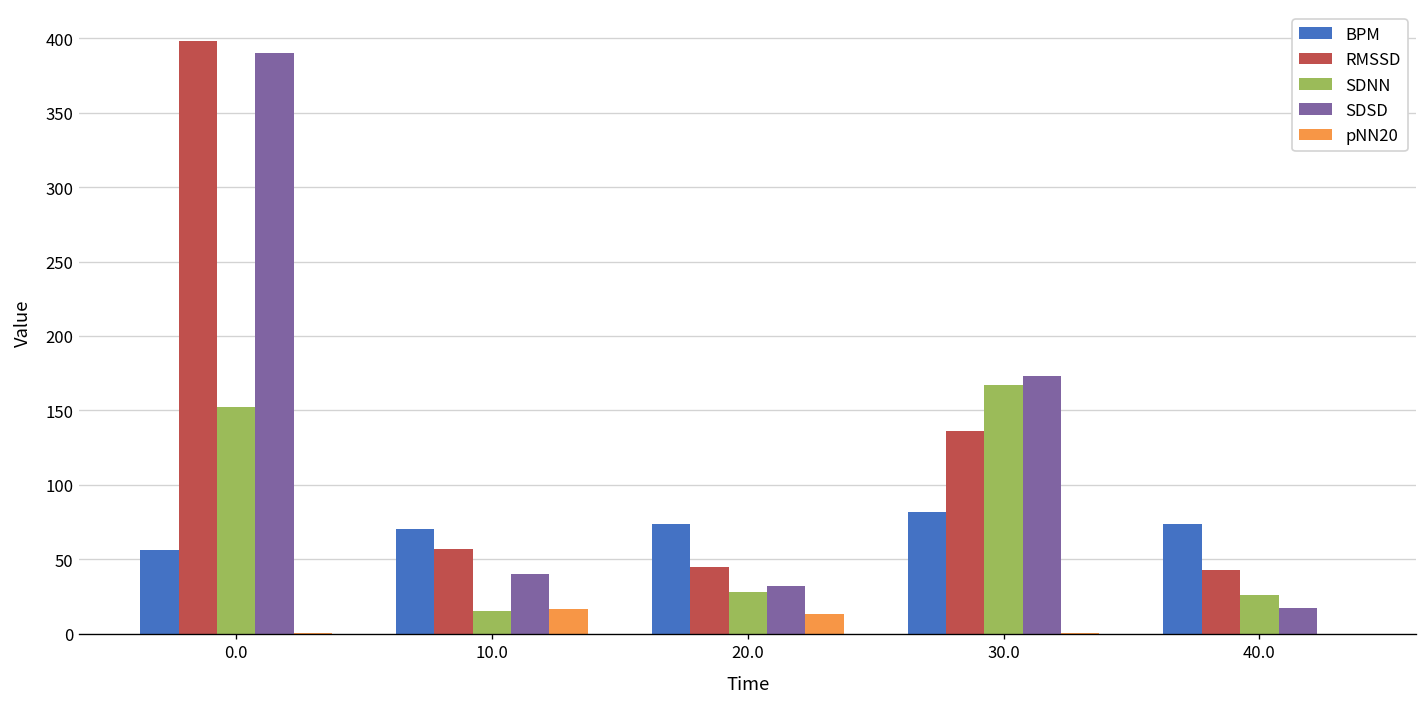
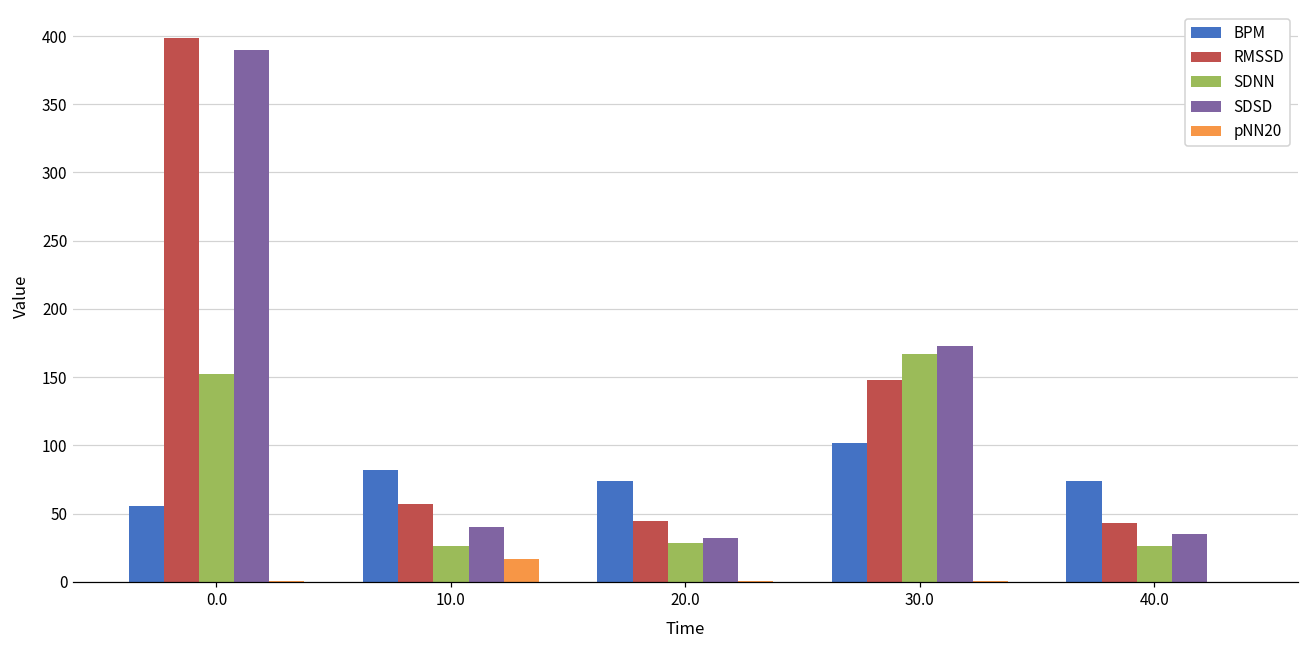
  {
    "BPM": {
      "0.0": 56,
-     "10.0": 70,
+     "10.0": 82,
      "20.0": 74,
-     "30.0": 82,
+     "30.0": 102,
      "40.0": 74
    },
    "RMSSD": {
      "0.0": 398,
      "10.0": 57,
      "20.0": 45,
-     "30.0": 136,
+     "30.0": 148,
      "40.0": 43
    },
    "SDNN": {
      "0.0": 152,
-     "10.0": 15,
+     "10.0": 27,
      "20.0": 28,
      "30.0": 167,
      "40.0": 26
    },
    "SDSD": {
      "0.0": 390,
      "10.0": 40,
      "20.0": 32,
      "30.0": 173,
-     "40.0": 17
+     "40.0": 35
    },
    "pNN20": {
      "10.0": 17,
-     "20.0": 13,
+     "20.0": 0,
      "40.0": 0
    }
  }
